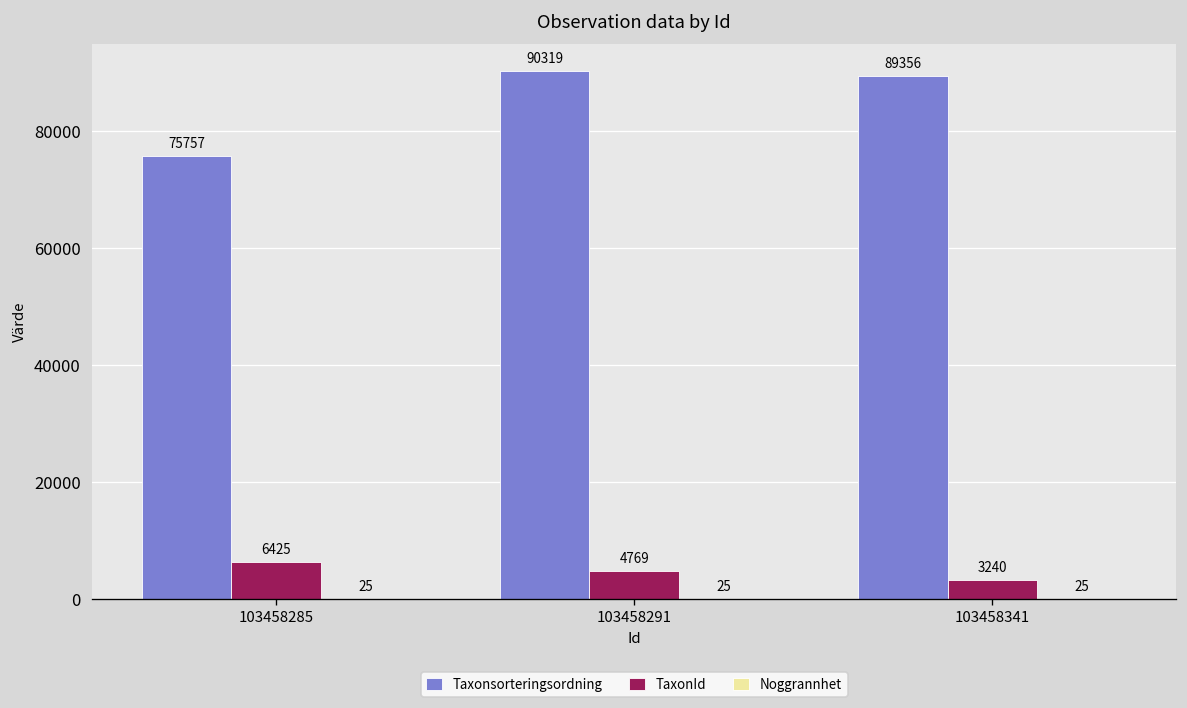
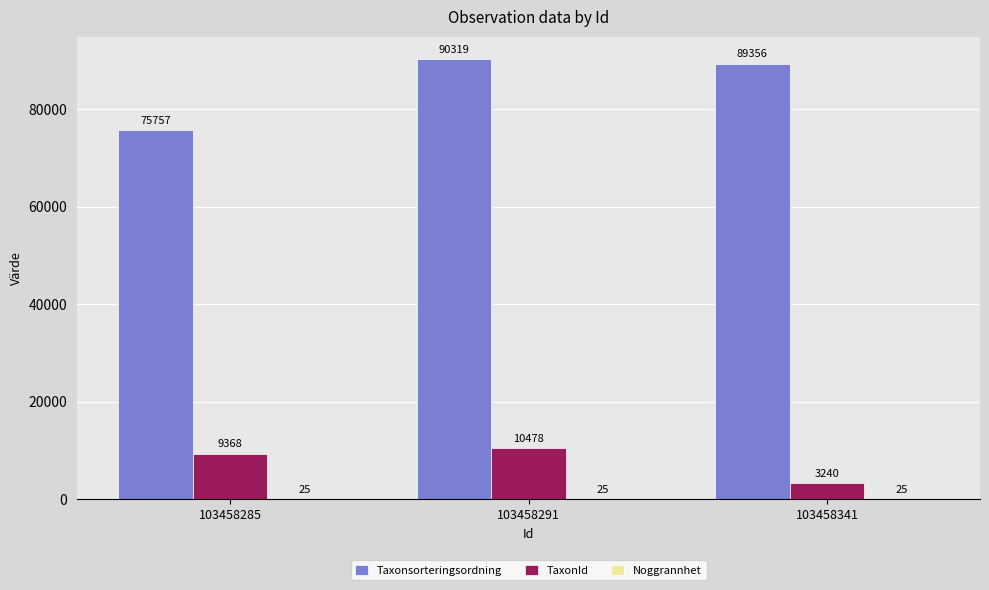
  {
    "Taxonsorteringsordning": {
      "103458285": 75757,
      "103458291": 90319,
      "103458341": 89356
    },
    "TaxonId": {
-     "103458285": 6425,
-     "103458291": 4769,
+     "103458285": 9368,
+     "103458291": 10478,
      "103458341": 3240
    },
    "Noggrannhet": {
      "103458285": 25,
      "103458291": 25,
      "103458341": 25
    }
  }
